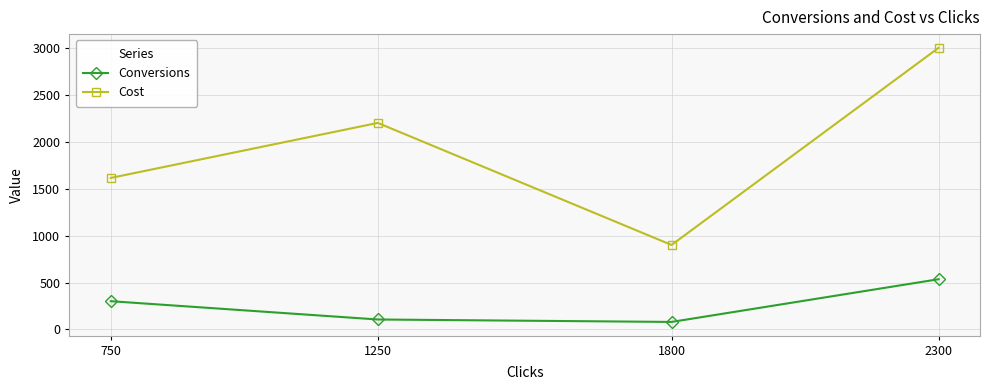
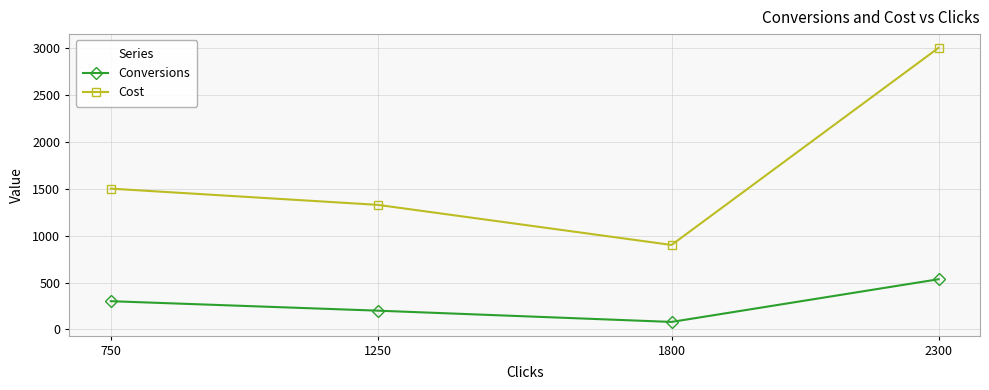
  {
    "Conversions": {
      "750": 300,
-     "1250": 100,
+     "1250": 200,
      "1800": 100,
      "2300": 500
    },
    "Cost": {
-     "750": 1600,
-     "1250": 2200,
+     "750": 1500,
+     "1250": 1300,
      "1800": 900,
      "2300": 3000
    }
  }
